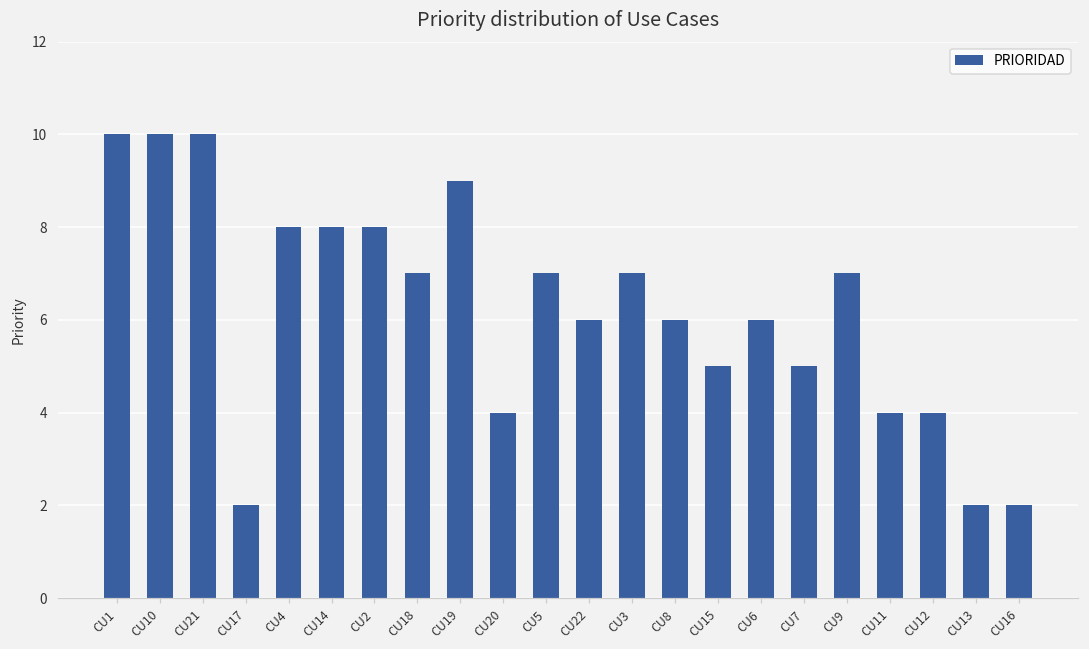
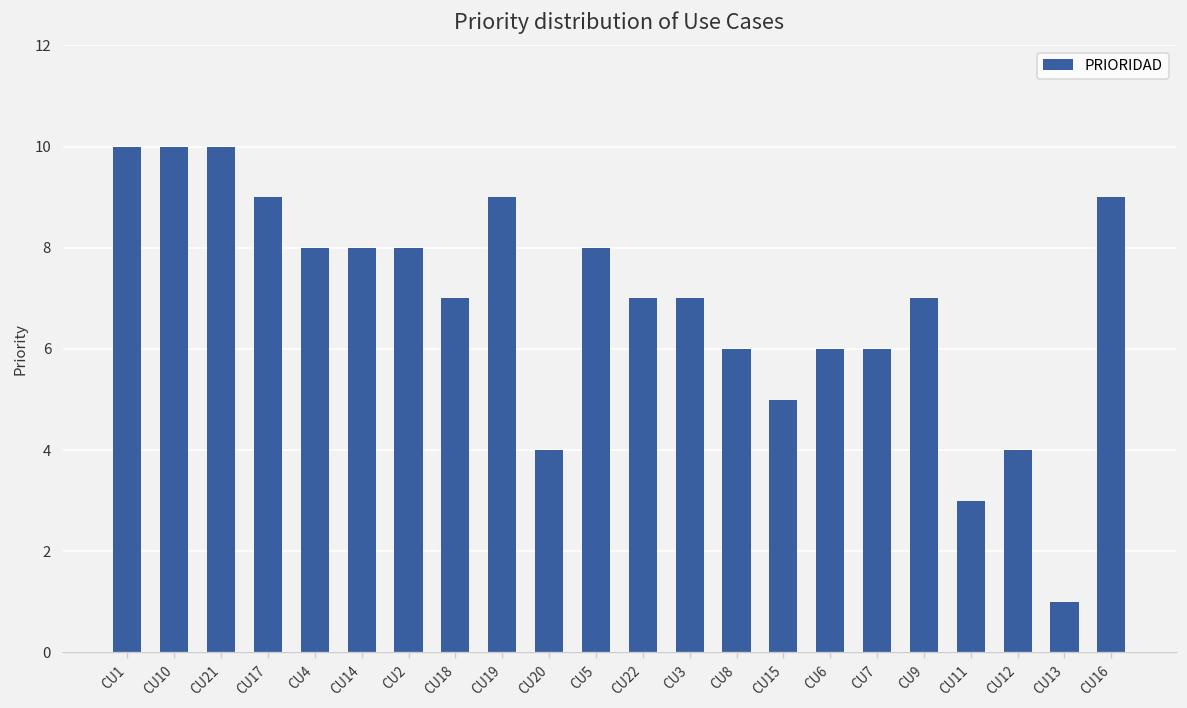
  {
    "CU1": 10,
    "CU10": 10,
    "CU21": 10,
-   "CU17": 2,
+   "CU17": 9,
    "CU4": 8,
    "CU14": 8,
    "CU2": 8,
    "CU18": 7,
    "CU19": 9,
    "CU20": 4,
-   "CU5": 7,
-   "CU22": 6,
+   "CU5": 8,
+   "CU22": 7,
    "CU3": 7,
    "CU8": 6,
    "CU15": 5,
    "CU6": 6,
-   "CU7": 5,
+   "CU7": 6,
    "CU9": 7,
-   "CU11": 4,
+   "CU11": 3,
    "CU12": 4,
-   "CU13": 2,
-   "CU16": 2
+   "CU13": 1,
+   "CU16": 9
  }
